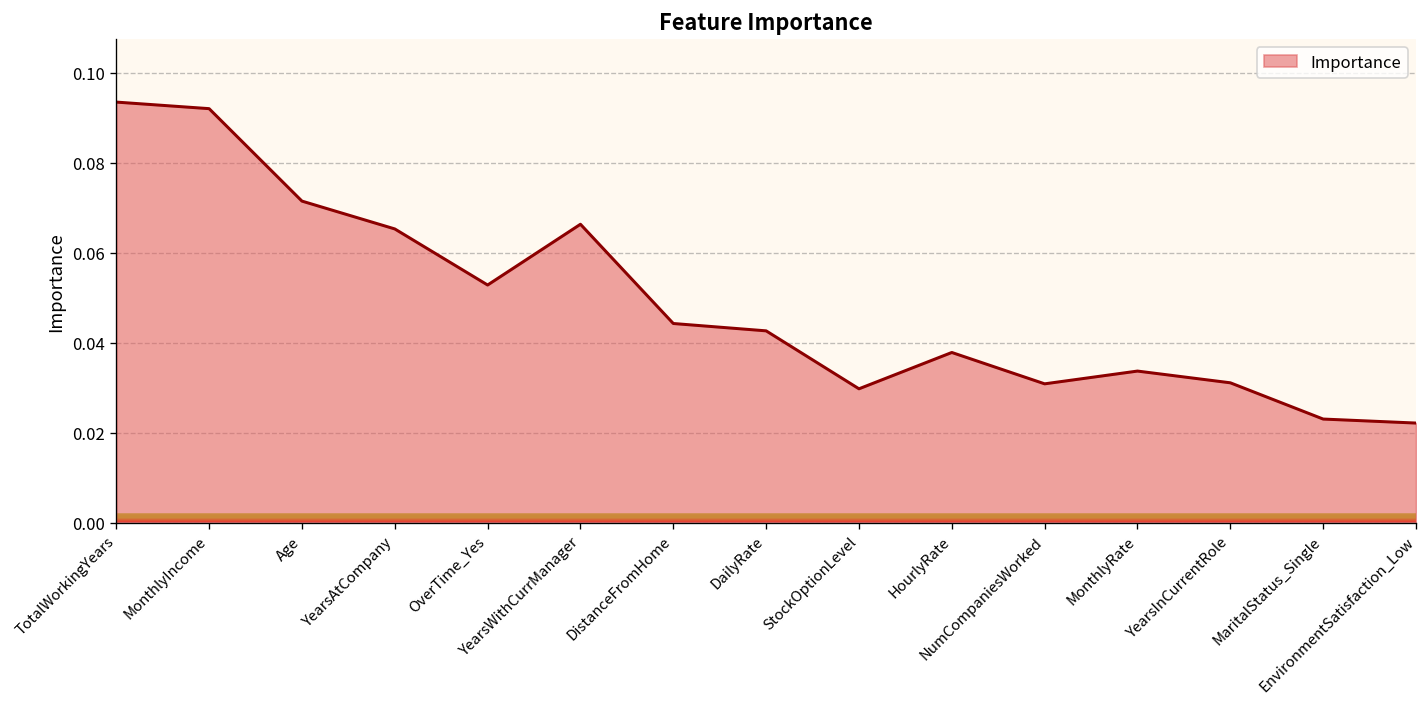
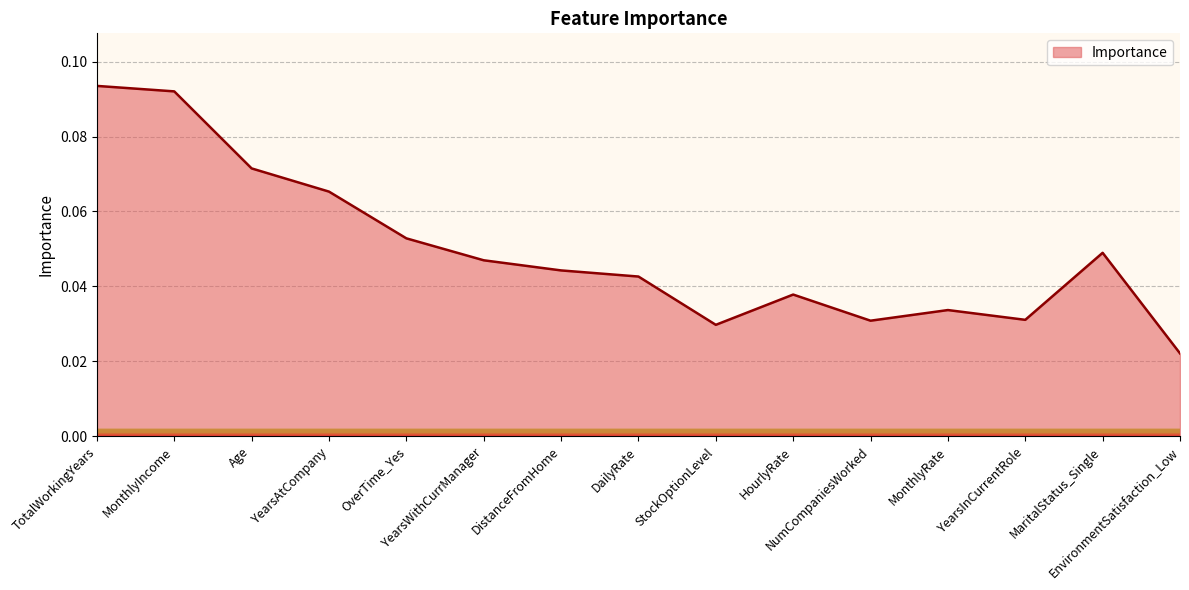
  {
    "Importance": {
      "TotalWorkingYears": 0.094,
      "MonthlyIncome": 0.092,
      "Age": 0.071,
      "YearsAtCompany": 0.065,
      "OverTime_Yes": 0.053,
-     "YearsWithCurrManager": 0.066,
+     "YearsWithCurrManager": 0.047,
      "DistanceFromHome": 0.044,
      "DailyRate": 0.043,
      "StockOptionLevel": 0.030,
      "HourlyRate": 0.038,
      "NumCompaniesWorked": 0.031,
      "MonthlyRate": 0.034,
      "YearsInCurrentRole": 0.031,
-     "MaritalStatus_Single": 0.023,
+     "MaritalStatus_Single": 0.049,
      "EnvironmentSatisfaction_Low": 0.022
    }
  }
